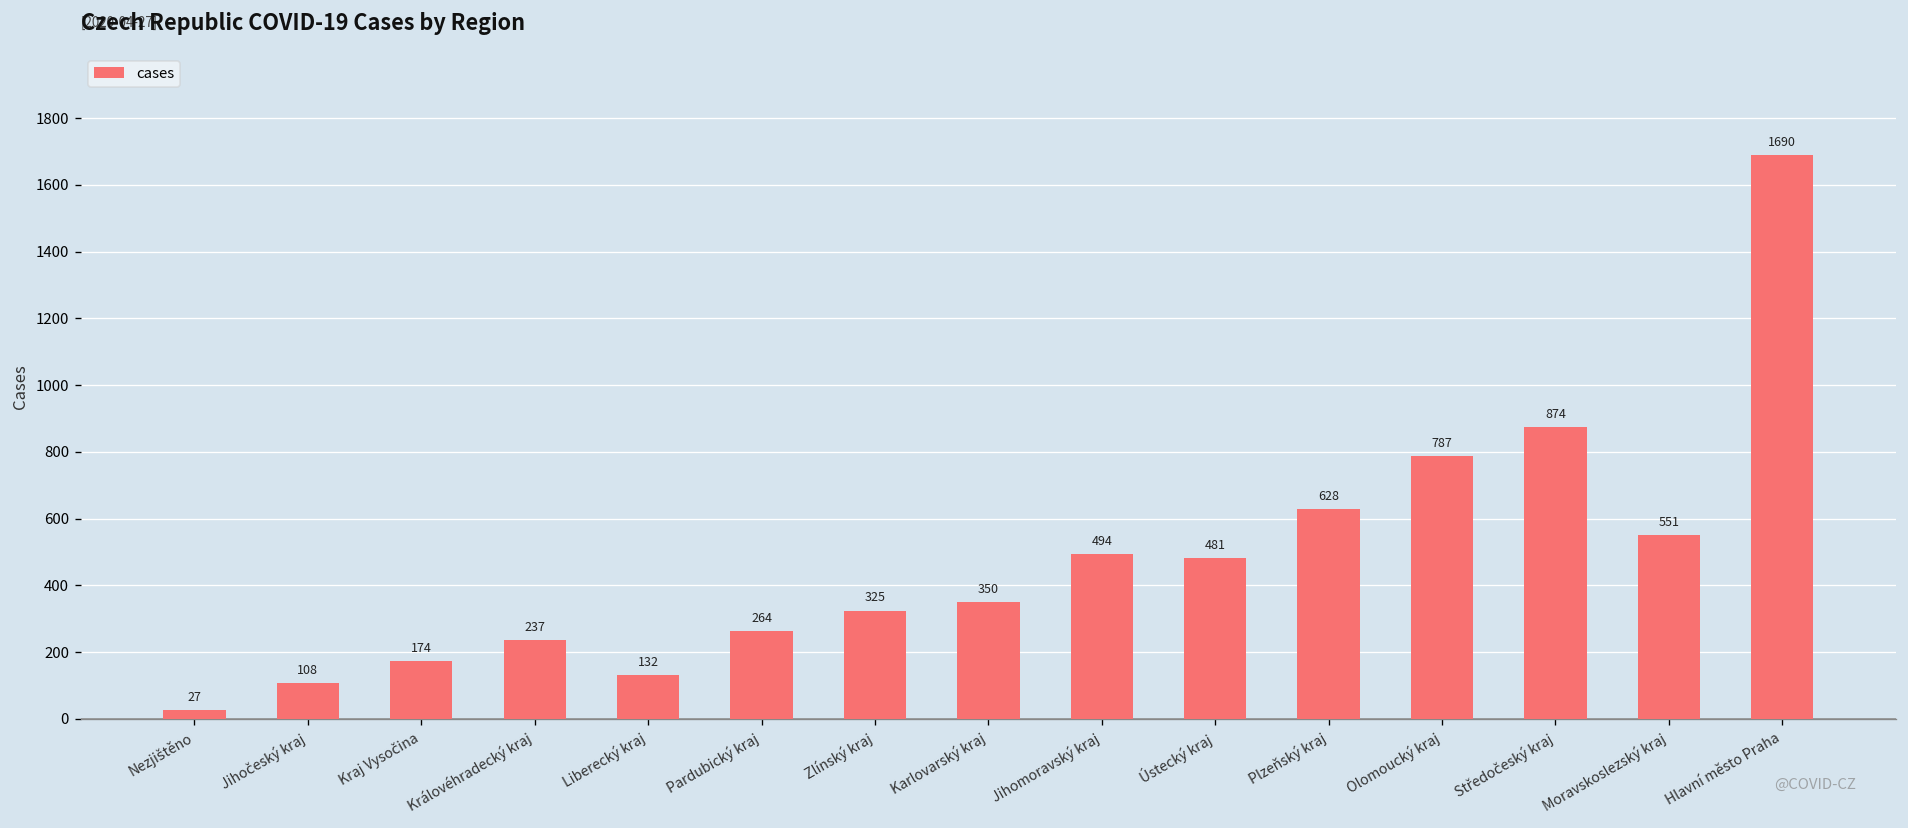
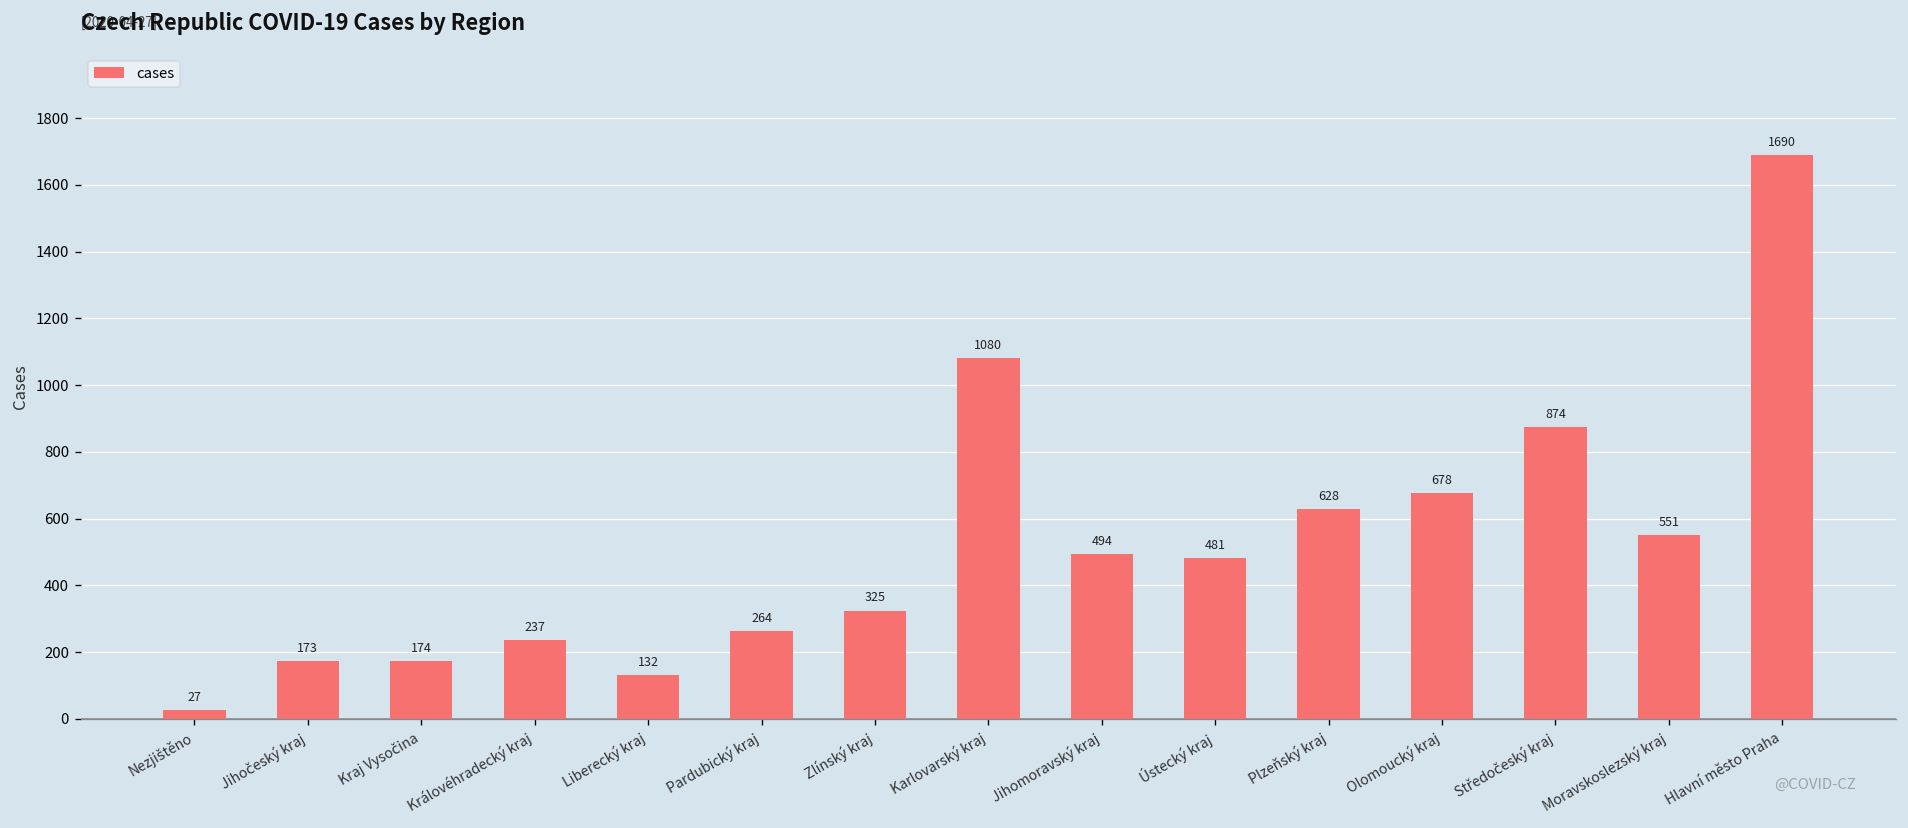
  {
    "Nezjištěno": 27,
-   "Jihočeský kraj": 108,
+   "Jihočeský kraj": 173,
    "Kraj Vysočina": 174,
    "Královéhradecký kraj": 237,
    "Liberecký kraj": 132,
    "Pardubický kraj": 264,
    "Zlínský kraj": 325,
-   "Karlovarský kraj": 350,
+   "Karlovarský kraj": 1080,
    "Jihomoravský kraj": 494,
    "Ústecký kraj": 481,
    "Plzeňský kraj": 628,
-   "Olomoucký kraj": 787,
+   "Olomoucký kraj": 678,
    "Středočeský kraj": 874,
    "Moravskoslezský kraj": 551,
    "Hlavní město Praha": 1690
  }
